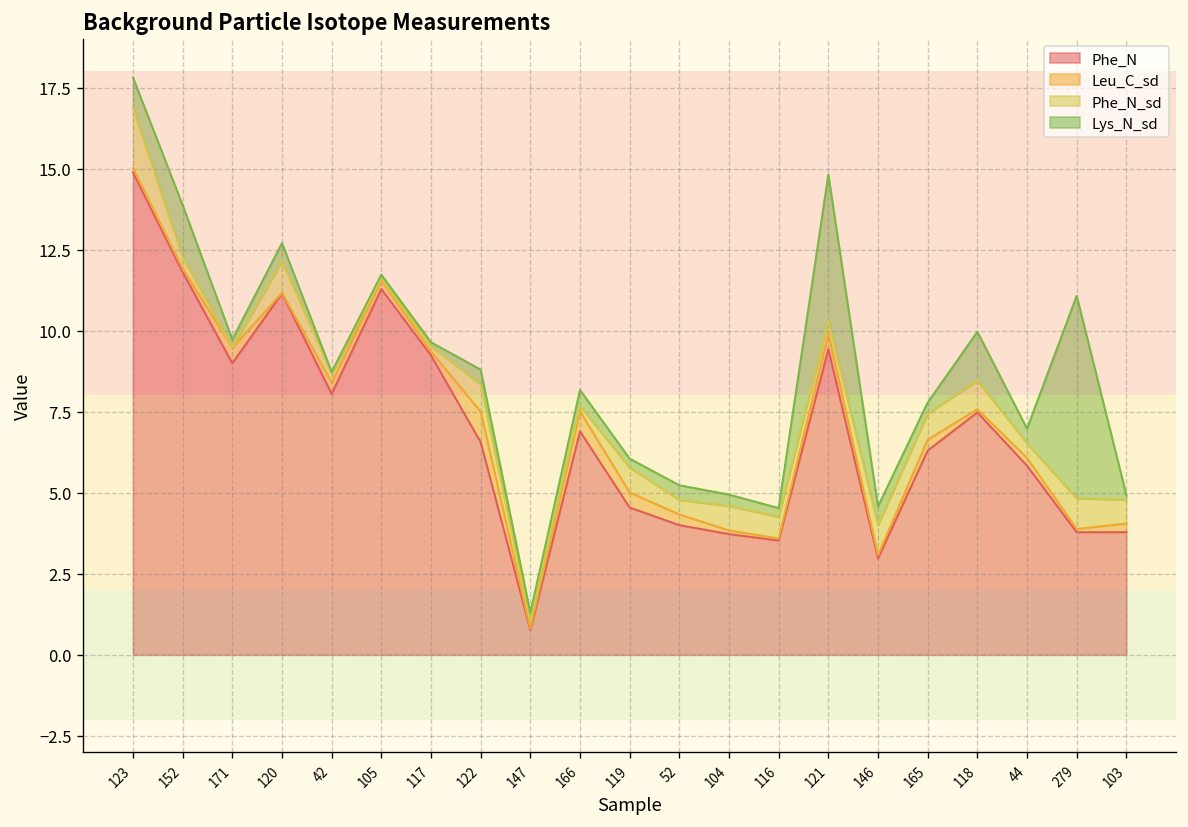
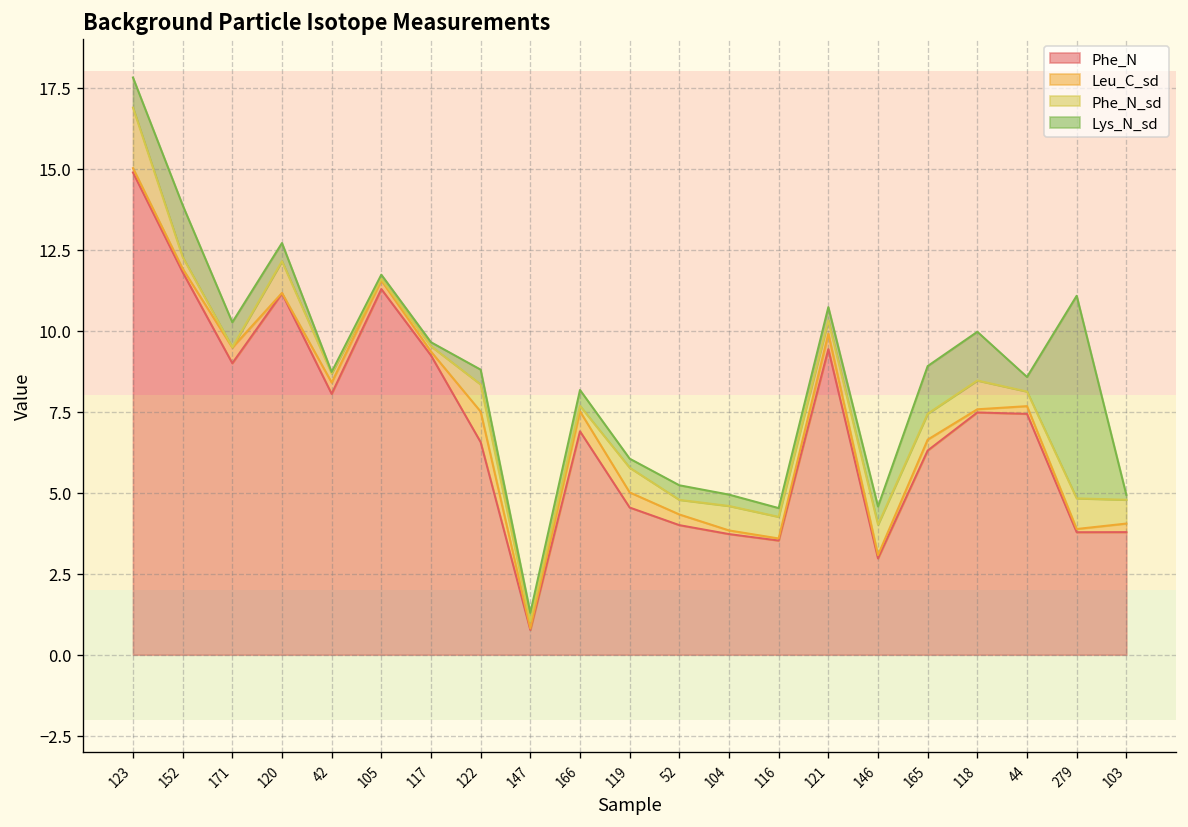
  {
    "Phe_N": {
      "123": 14.9,
      "152": 11.8,
      "171": 9.0,
      "42": 8.0,
      "105": 11.3,
      "117": 9.2,
      "122": 6.6,
      "166": 6.9,
      "119": 4.5,
      "52": 4.0,
      "104": 3.7,
      "121": 9.4,
      "146": 3.0,
      "165": 6.3,
      "118": 7.5,
-     "44": 5.8,
+     "44": 7.4,
      "279": 3.8,
      "103": 3.8
    },
    "Lys_N_sd": {
      "123": 0.9,
      "152": 1.6,
-     "171": 0.2,
+     "171": 0.8,
      "120": 0.6,
      "105": 0.1,
      "117": 0.1,
      "122": 0.5,
      "147": 0.3,
      "166": 0.5,
      "119": 0.3,
      "52": 0.5,
      "104": 0.4,
      "116": 0.3,
-     "121": 4.5,
+     "121": 0.4,
      "146": 0.6,
-     "165": 0.3,
+     "165": 1.5,
      "118": 1.5,
      "44": 0.5,
      "279": 6.3,
      "103": 0.2
    }
  }
